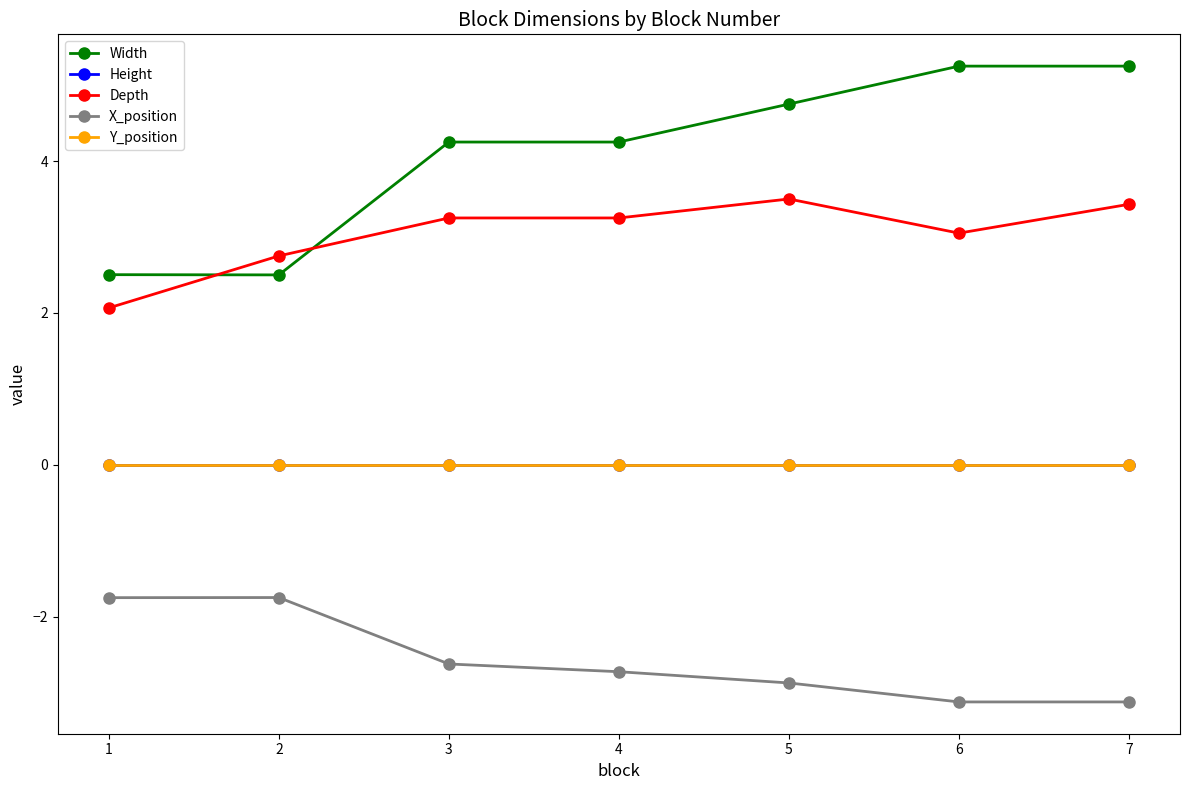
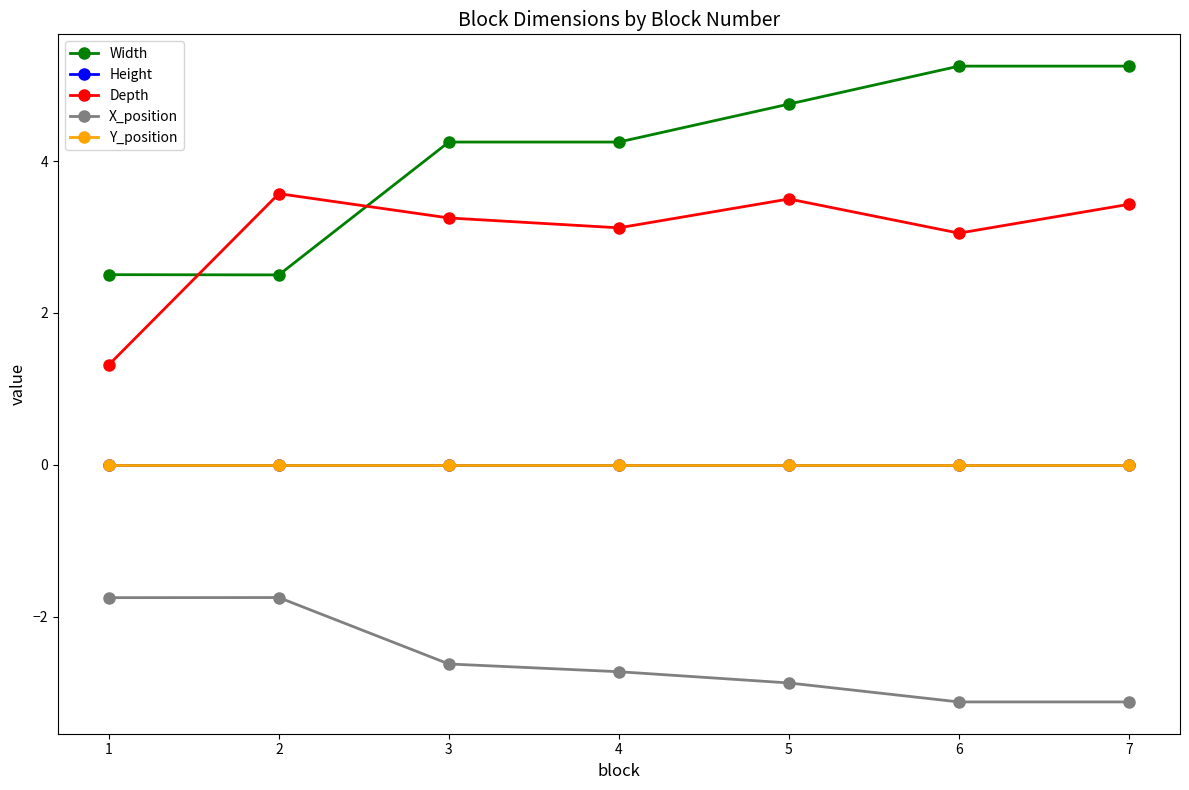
  {
    "Width": {
      "1": 2.5,
      "2": 2.5,
      "3": 4.3,
      "4": 4.3,
      "5": 4.8,
      "6": 5.3,
      "7": 5.3
    },
    "Y_position": {
      "1": 0.0,
      "2": 0.0,
      "3": 0.0,
      "4": 0.0,
      "5": 0.0,
      "6": 0.0,
      "7": 0.0
    },
    "Depth": {
-     "1": 2.1,
-     "2": 2.8,
+     "1": 1.3,
+     "2": 3.6,
      "3": 3.3,
-     "4": 3.3,
+     "4": 3.1,
      "5": 3.5,
      "6": 3.1,
      "7": 3.4
    },
    "X_position": {
      "1": -1.8,
      "2": -1.8,
      "3": -2.6,
      "4": -2.7,
      "5": -2.9,
      "6": -3.1,
      "7": -3.1
    }
  }
